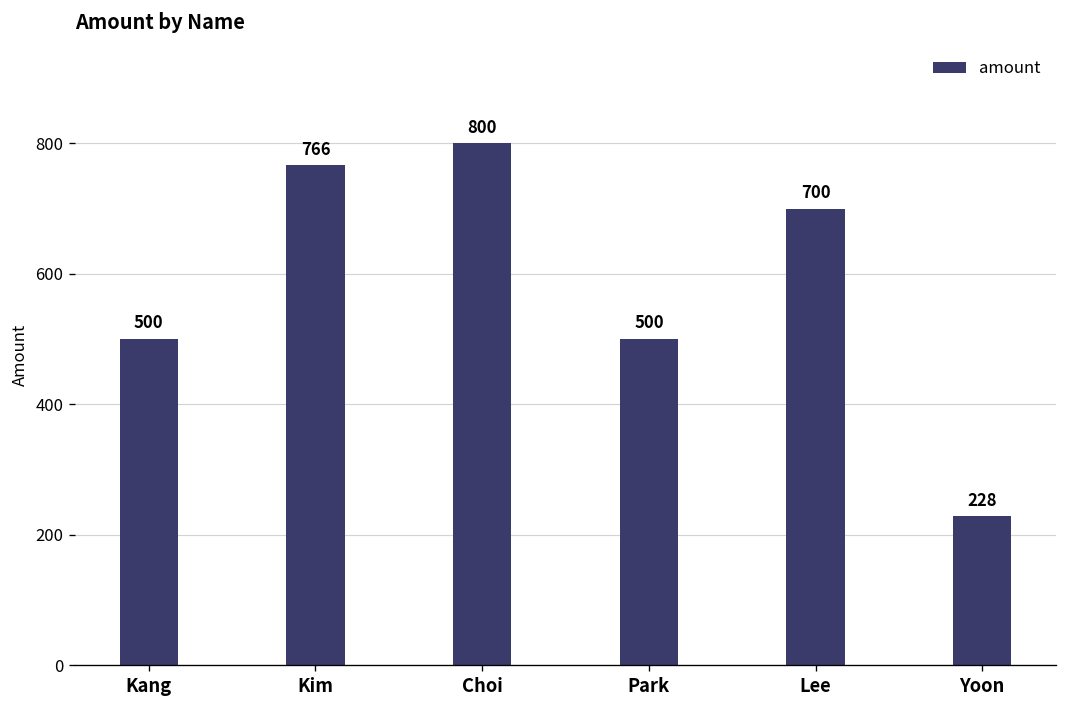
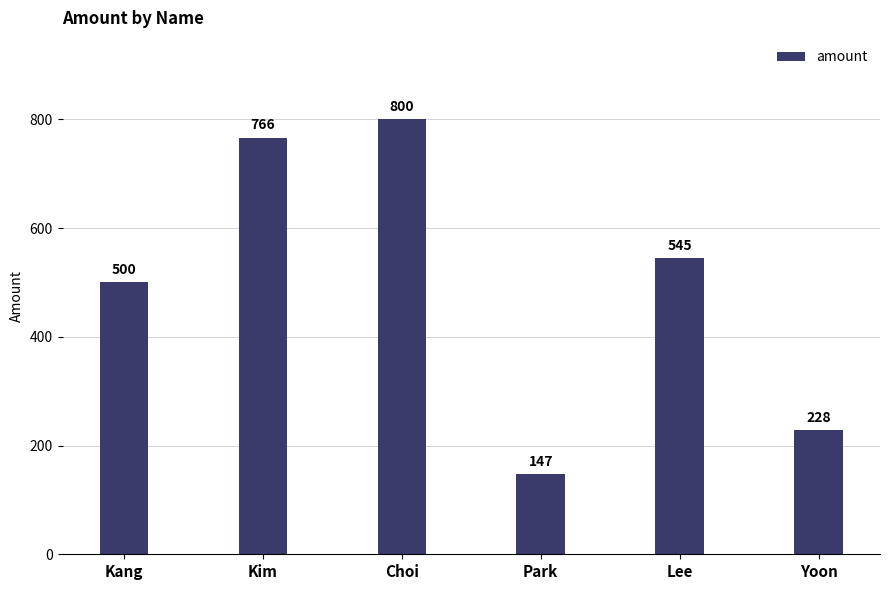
  {
    "Kang": 500,
    "Kim": 766,
    "Choi": 800,
-   "Park": 500,
-   "Lee": 700,
+   "Park": 147,
+   "Lee": 545,
    "Yoon": 228
  }
